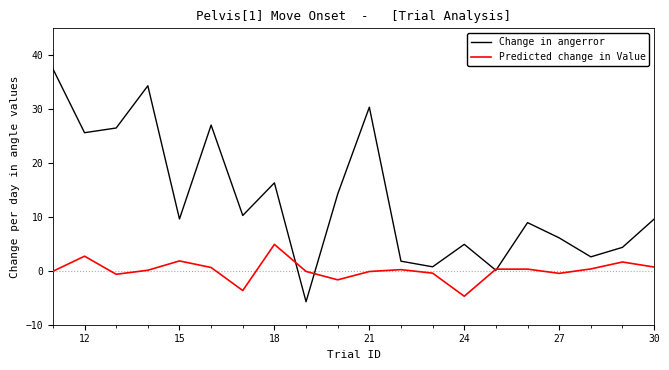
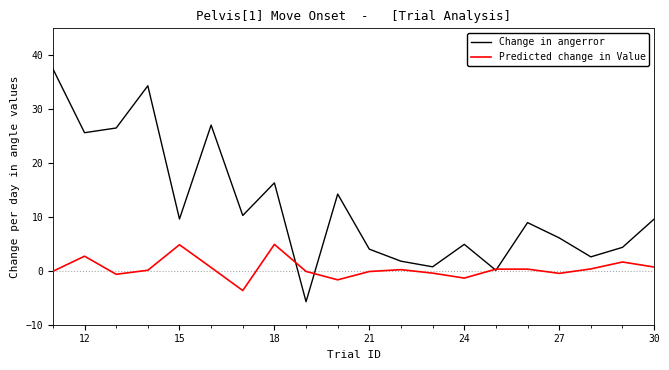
  {
    "Change in angerror": {
      "12": 26,
      "15": 10,
      "18": 16,
-     "21": 30,
+     "21": 4,
      "24": 5,
      "27": 6,
      "30": 10
    },
    "Predicted change in Value": {
      "12": 3,
-     "15": 2,
+     "15": 5,
      "18": 5,
      "21": 0,
-     "24": -5,
+     "24": -1,
      "27": 0,
      "30": 1
    }
  }
